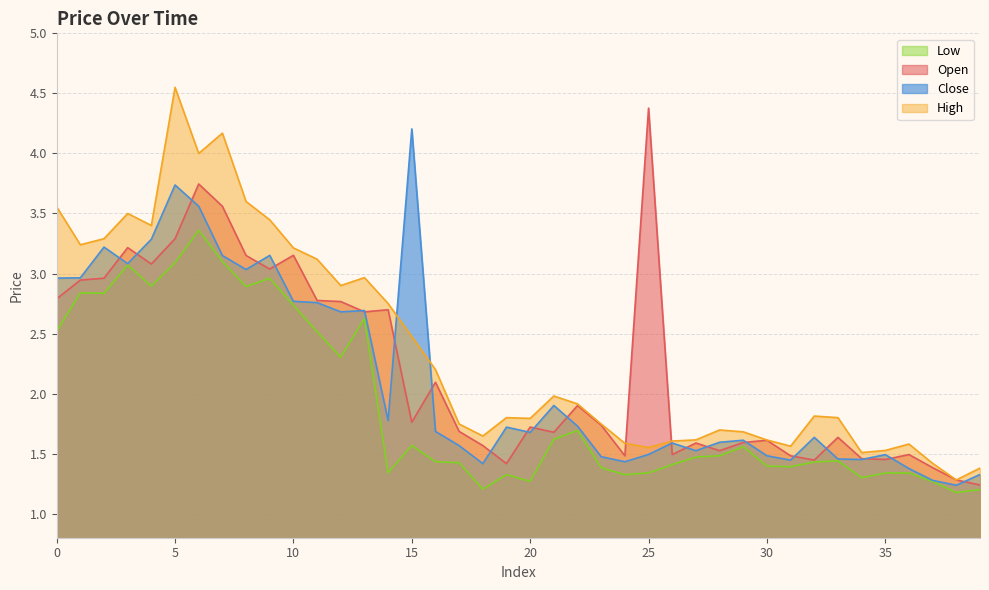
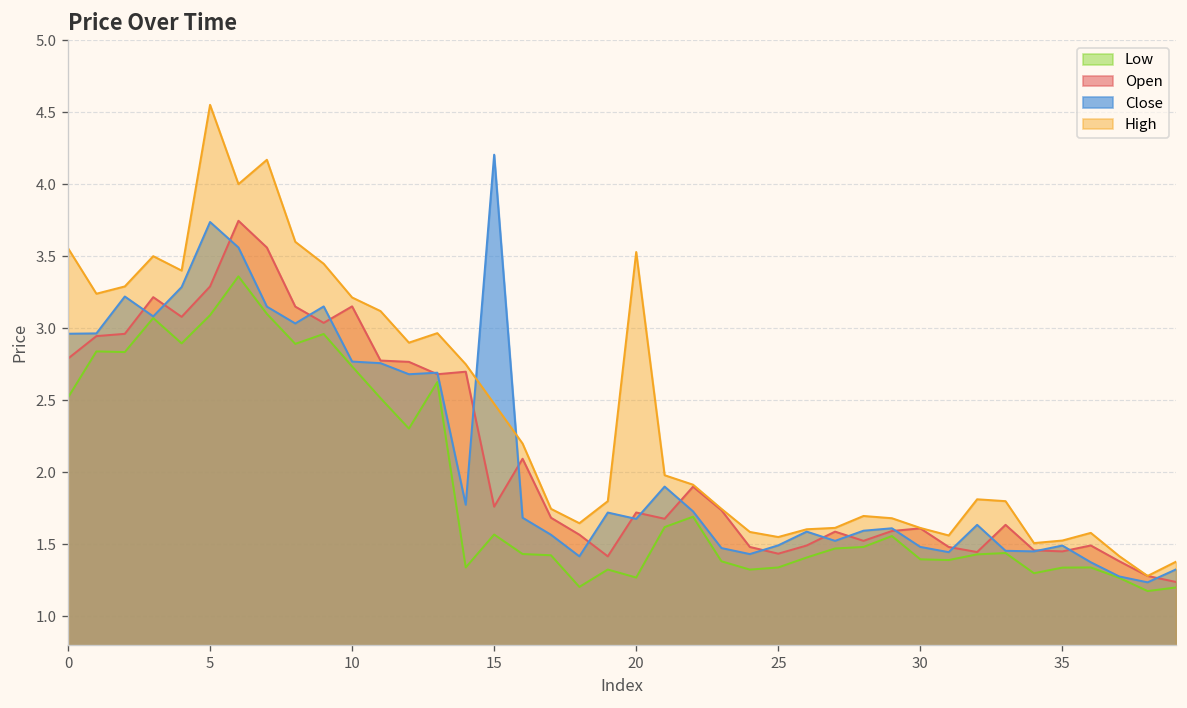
  {
    "Low": {
      "0": 2.52,
      "5": 3.09,
      "10": 2.74,
      "15": 1.57,
      "20": 1.27,
      "25": 1.34,
      "30": 1.40,
      "35": 1.34
    },
    "Open": {
      "0": 2.79,
      "5": 3.29,
      "10": 3.15,
      "15": 1.76,
      "20": 1.72,
-     "25": 4.38,
+     "25": 1.44,
      "35": 1.45
    },
    "Close": {
      "0": 2.96,
      "5": 3.74,
      "10": 2.77,
      "15": 4.20,
      "20": 1.68,
      "25": 1.49,
      "30": 1.48,
      "35": 1.49
    },
    "High": {
      "0": 3.56,
      "5": 4.55,
      "10": 3.21,
      "15": 2.48,
-     "20": 1.79,
+     "20": 3.53,
      "25": 1.55,
      "35": 1.53
    }
  }
